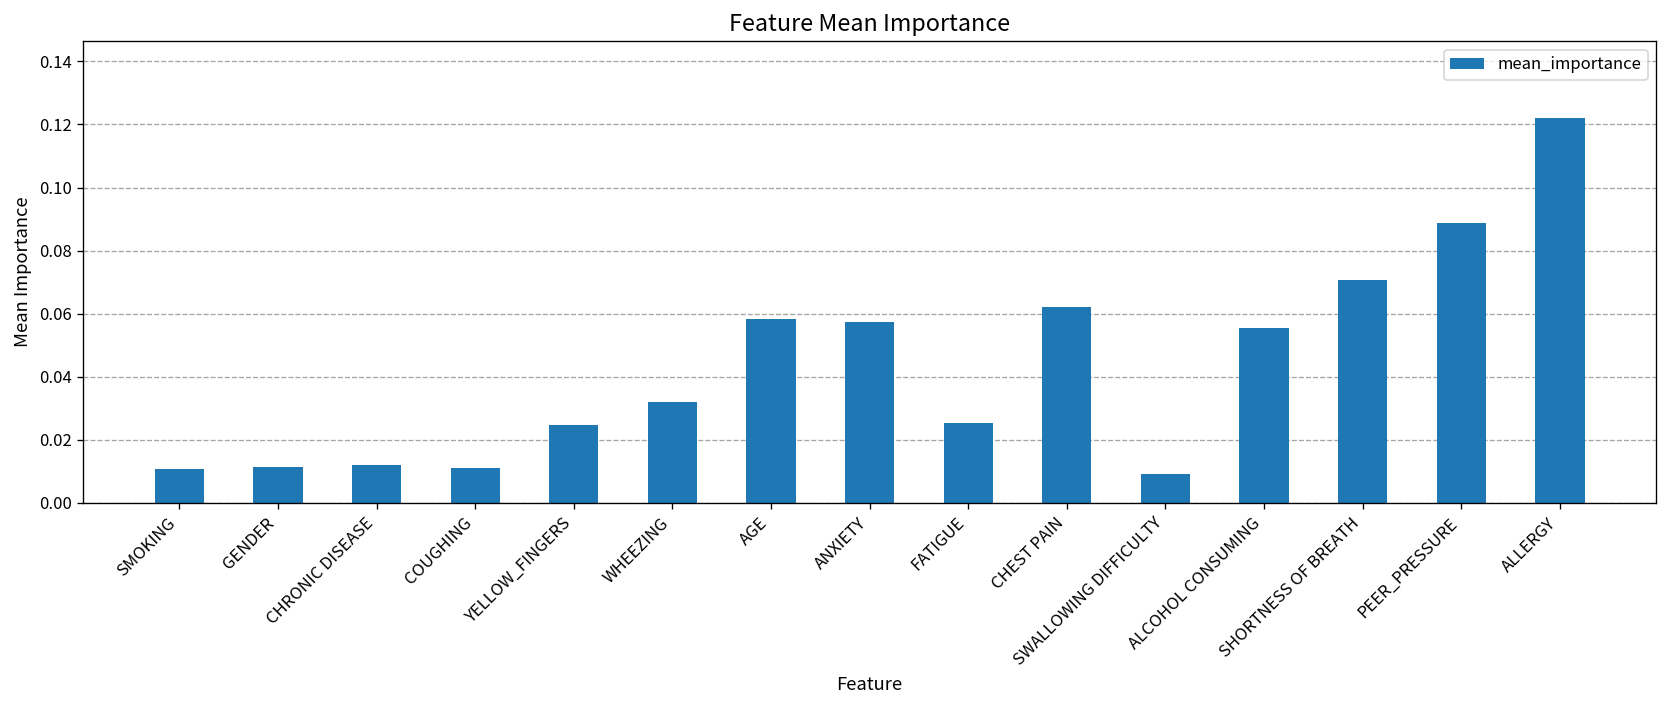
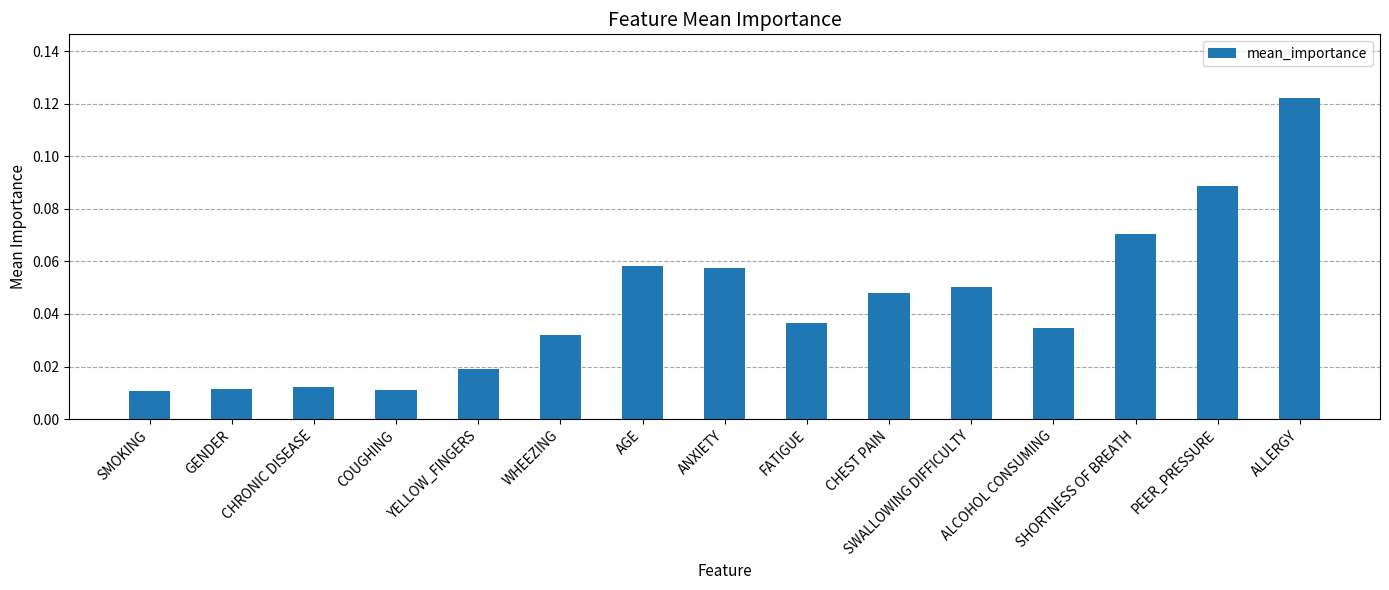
  {
    "SMOKING": 0.011,
    "GENDER": 0.012,
    "CHRONIC DISEASE": 0.012,
    "COUGHING": 0.011,
-   "YELLOW_FINGERS": 0.025,
+   "YELLOW_FINGERS": 0.019,
    "WHEEZING": 0.032,
    "AGE": 0.058,
    "ANXIETY": 0.058,
-   "FATIGUE": 0.025,
-   "CHEST PAIN": 0.062,
-   "SWALLOWING DIFFICULTY": 0.009,
-   "ALCOHOL CONSUMING": 0.055,
+   "FATIGUE": 0.037,
+   "CHEST PAIN": 0.048,
+   "SWALLOWING DIFFICULTY": 0.050,
+   "ALCOHOL CONSUMING": 0.035,
    "SHORTNESS OF BREATH": 0.071,
    "PEER_PRESSURE": 0.089,
    "ALLERGY": 0.122
  }
